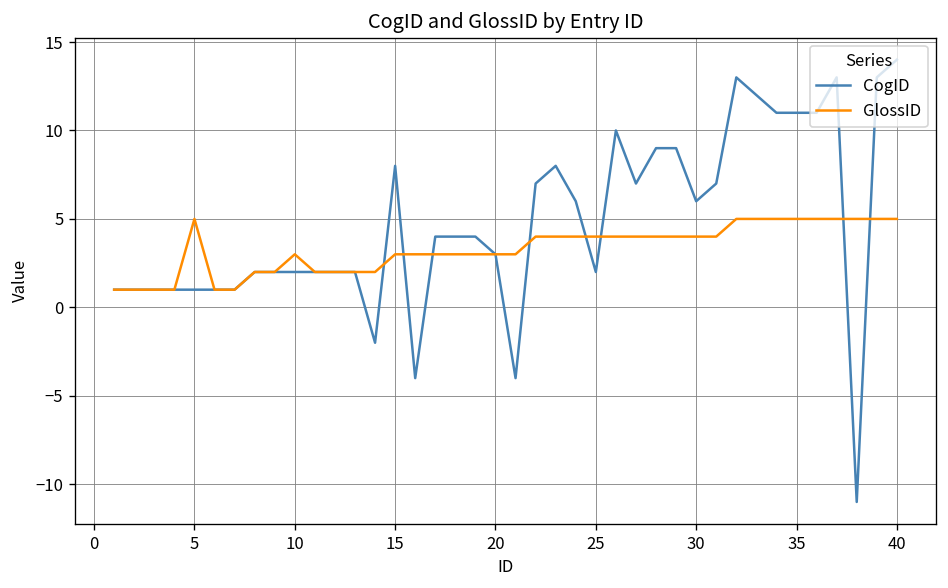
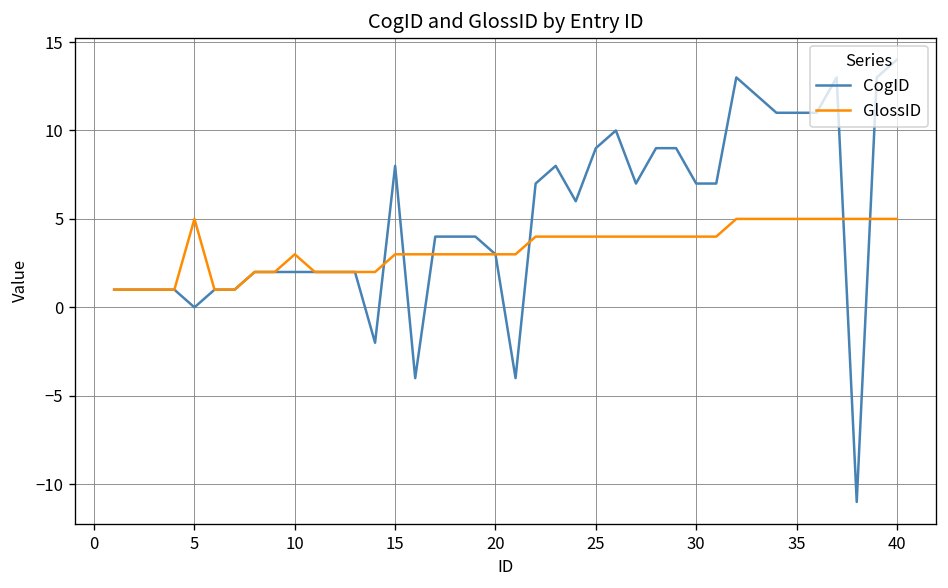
  {
    "CogID": {
-     "5": 1,
+     "5": 0,
      "10": 2,
      "15": 8,
-     "25": 2,
-     "30": 6,
+     "25": 9,
+     "30": 7,
      "35": 11
    },
    "GlossID": {
      "5": 5,
      "10": 3,
      "15": 3,
      "25": 4,
      "30": 4,
      "35": 5,
      "40": 5
    }
  }
